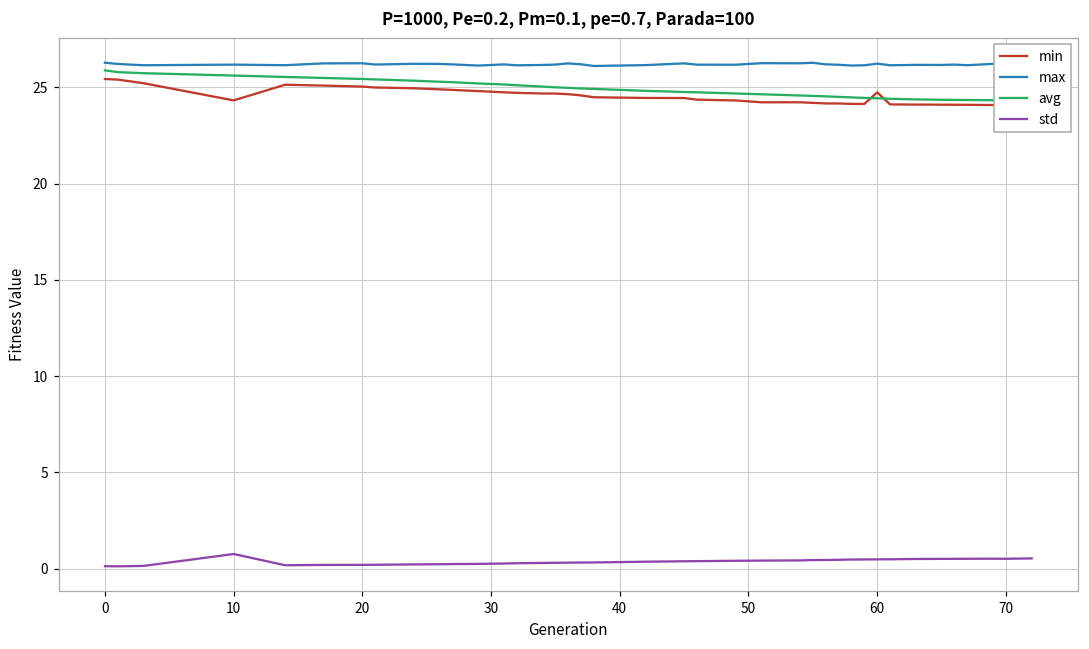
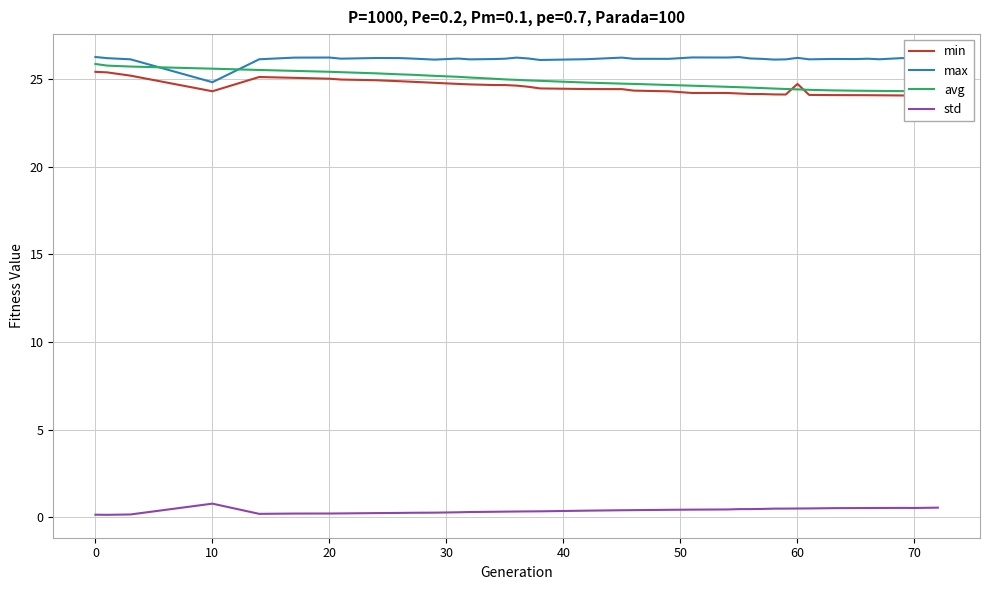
  {
    "min": {
      "0": 25.4,
      "10": 24.3,
      "20": 25.0,
      "60": 24.7
    },
    "max": {
      "0": 26.3,
-     "10": 26.2,
+     "10": 24.8,
      "20": 26.2,
      "60": 26.2
    },
    "avg": {
      "0": 25.9,
      "10": 25.6,
      "20": 25.4,
      "60": 24.4
    },
    "std": {
      "0": 0.1,
      "10": 0.8,
      "20": 0.2,
      "60": 0.5,
      "70": 0.5
    }
  }
